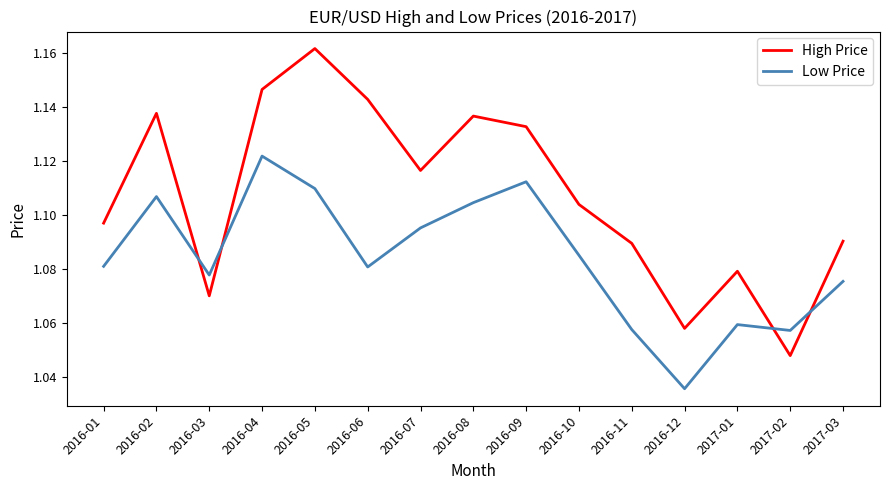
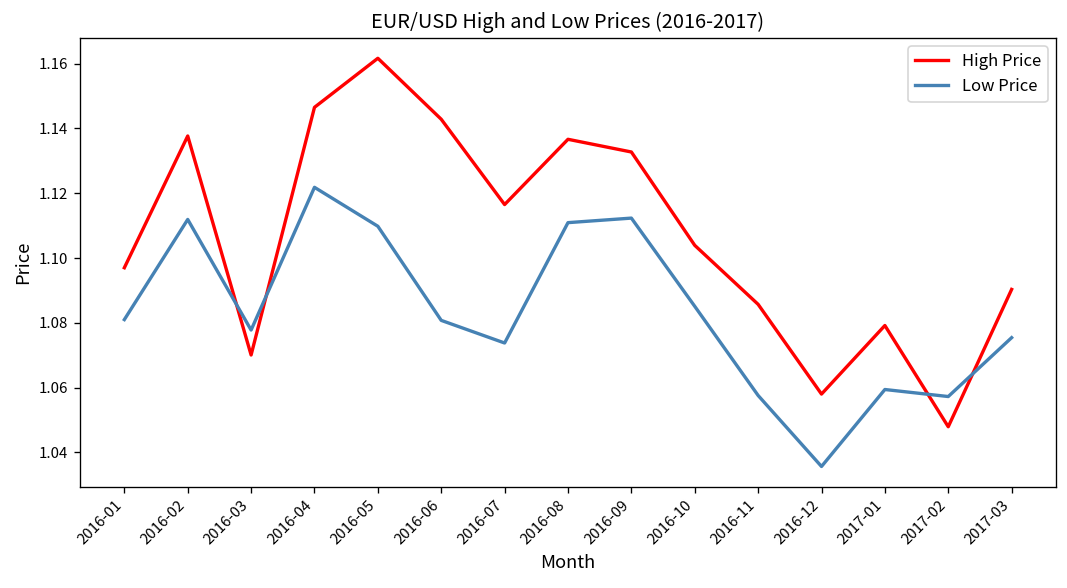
  {
    "High Price": {
      "2016-01": 1.097,
      "2016-02": 1.138,
      "2016-03": 1.070,
      "2016-04": 1.147,
      "2016-05": 1.162,
      "2016-06": 1.143,
      "2016-07": 1.117,
      "2016-08": 1.137,
      "2016-09": 1.133,
      "2016-10": 1.104,
-     "2016-11": 1.090,
+     "2016-11": 1.086,
      "2016-12": 1.058,
      "2017-01": 1.079,
      "2017-02": 1.048,
      "2017-03": 1.090
    },
    "Low Price": {
      "2016-01": 1.081,
-     "2016-02": 1.107,
+     "2016-02": 1.112,
      "2016-03": 1.078,
      "2016-04": 1.122,
      "2016-05": 1.110,
      "2016-06": 1.081,
-     "2016-07": 1.095,
-     "2016-08": 1.105,
+     "2016-07": 1.074,
+     "2016-08": 1.111,
      "2016-09": 1.112,
      "2016-10": 1.085,
      "2016-11": 1.058,
      "2016-12": 1.036,
      "2017-01": 1.059,
      "2017-02": 1.057,
      "2017-03": 1.075
    }
  }
